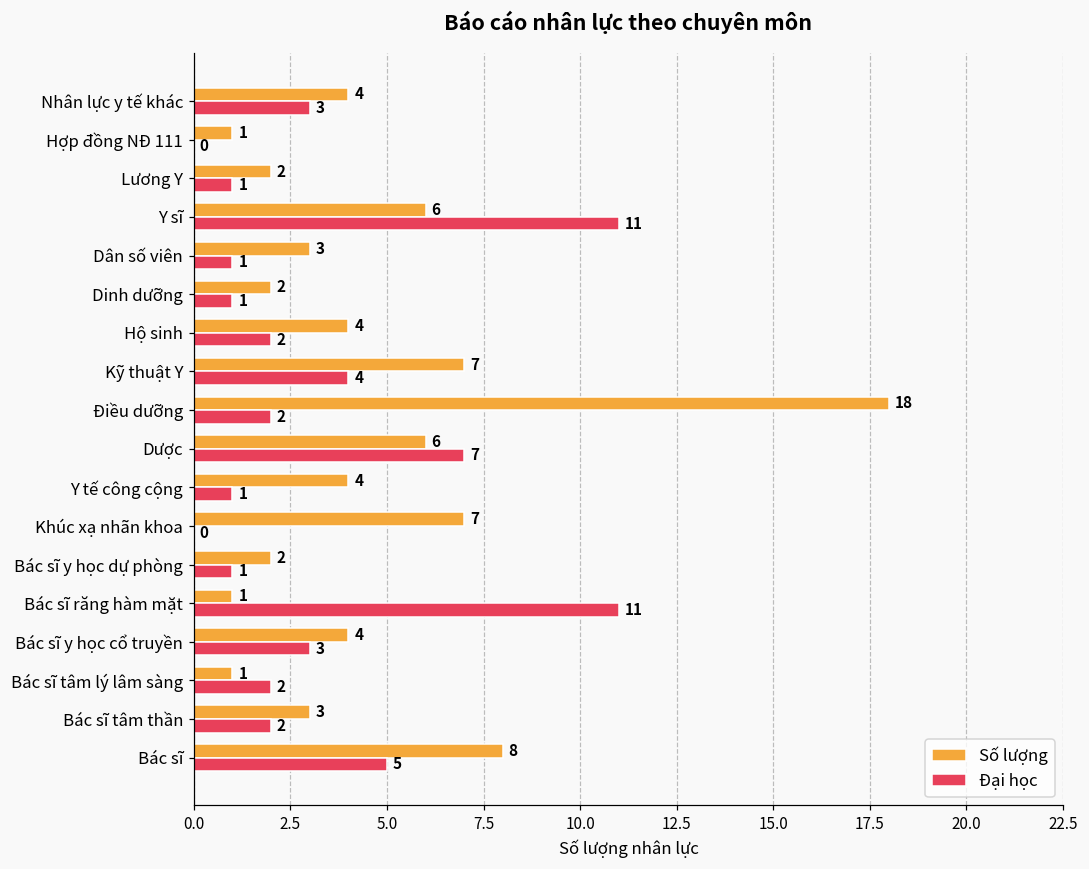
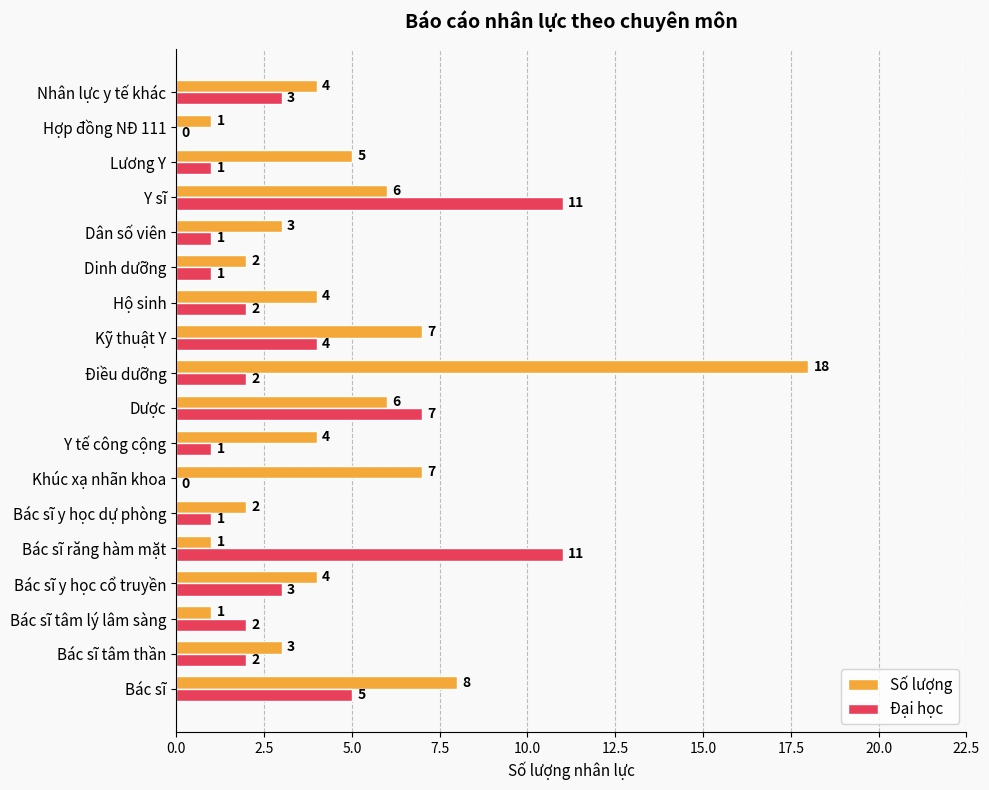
  {
    "Số lượng": {
      "Nhân lực y tế khác": 4,
      "Hợp đồng NĐ 111": 1,
-     "Lương Y": 2,
+     "Lương Y": 5,
      "Y sĩ": 6,
      "Dân số viên": 3,
      "Dinh dưỡng": 2,
      "Hộ sinh": 4,
      "Kỹ thuật Y": 7,
      "Điều dưỡng": 18,
      "Dược": 6,
      "Y tế công cộng": 4,
      "Khúc xạ nhãn khoa": 7,
      "Bác sĩ y học dự phòng": 2,
      "Bác sĩ răng hàm mặt": 1,
      "Bác sĩ y học cổ truyền": 4,
      "Bác sĩ tâm lý lâm sàng": 1,
      "Bác sĩ tâm thần": 3,
      "Bác sĩ": 8
    },
    "Đại học": {
      "Nhân lực y tế khác": 3,
      "Hợp đồng NĐ 111": 0,
      "Lương Y": 1,
      "Y sĩ": 11,
      "Dân số viên": 1,
      "Dinh dưỡng": 1,
      "Hộ sinh": 2,
      "Kỹ thuật Y": 4,
      "Điều dưỡng": 2,
      "Dược": 7,
      "Y tế công cộng": 1,
      "Khúc xạ nhãn khoa": 0,
      "Bác sĩ y học dự phòng": 1,
      "Bác sĩ răng hàm mặt": 11,
      "Bác sĩ y học cổ truyền": 3,
      "Bác sĩ tâm lý lâm sàng": 2,
      "Bác sĩ tâm thần": 2,
      "Bác sĩ": 5
    }
  }
